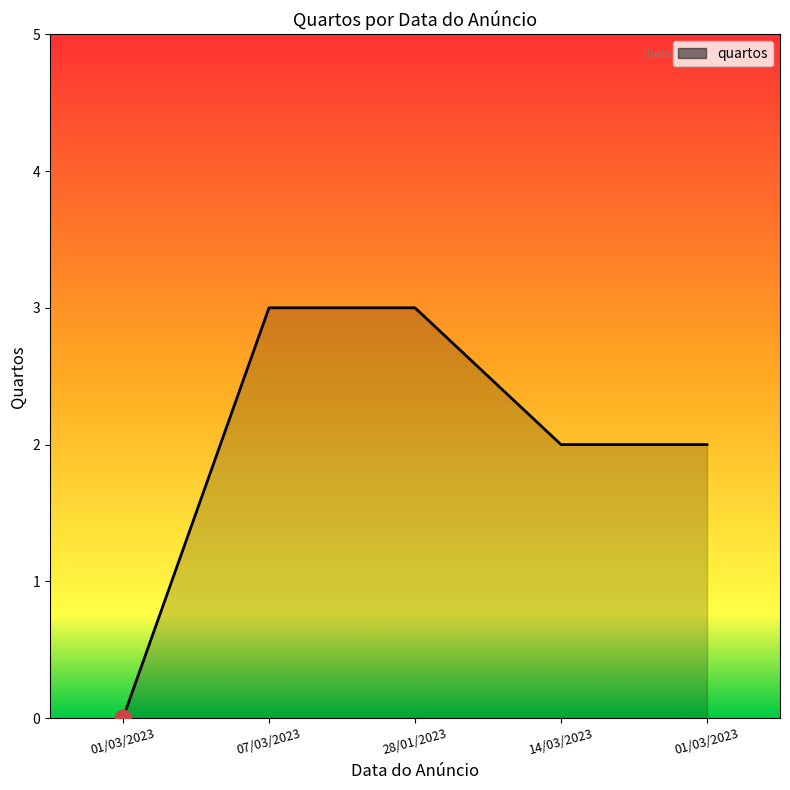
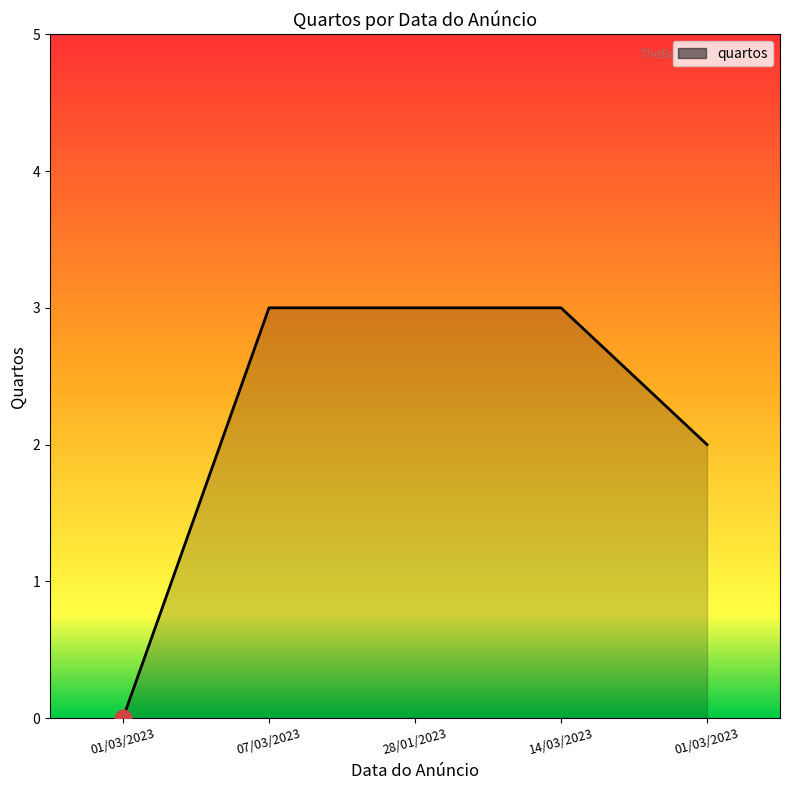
  {
    "quartos": {
      "07/03/2023": 3,
      "28/01/2023": 3,
-     "14/03/2023": 2
+     "14/03/2023": 3
    }
  }
